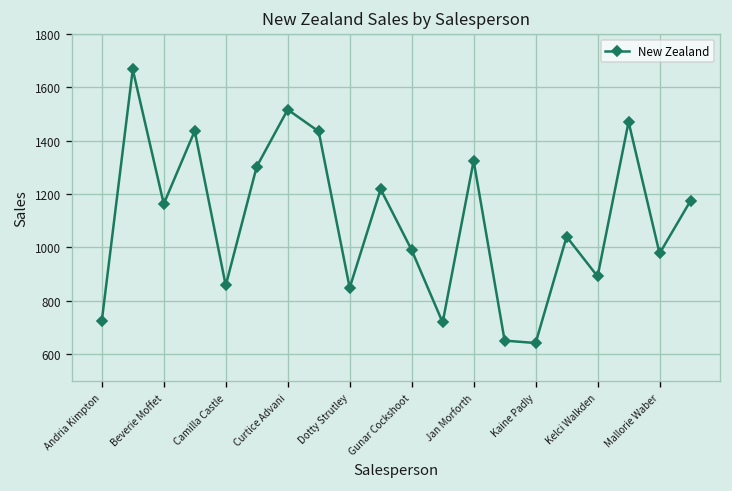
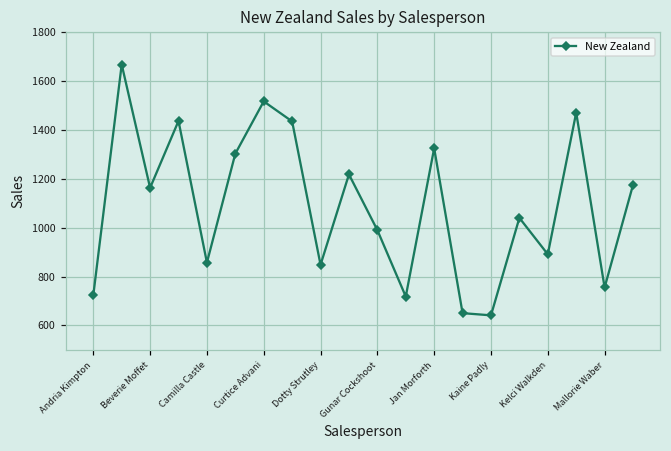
  {
    "Andria Kimpton": 720,
    "Beverie Moffet": 1160,
    "Camilla Castle": 860,
    "Curtice Advani": 1520,
    "Dotty Strutley": 850,
    "Gunar Cockshoot": 990,
    "Jan Morforth": 1330,
    "Kaine Padly": 640,
    "Kelci Walkden": 890,
-   "Mallorie Waber": 980
+   "Mallorie Waber": 760
  }
